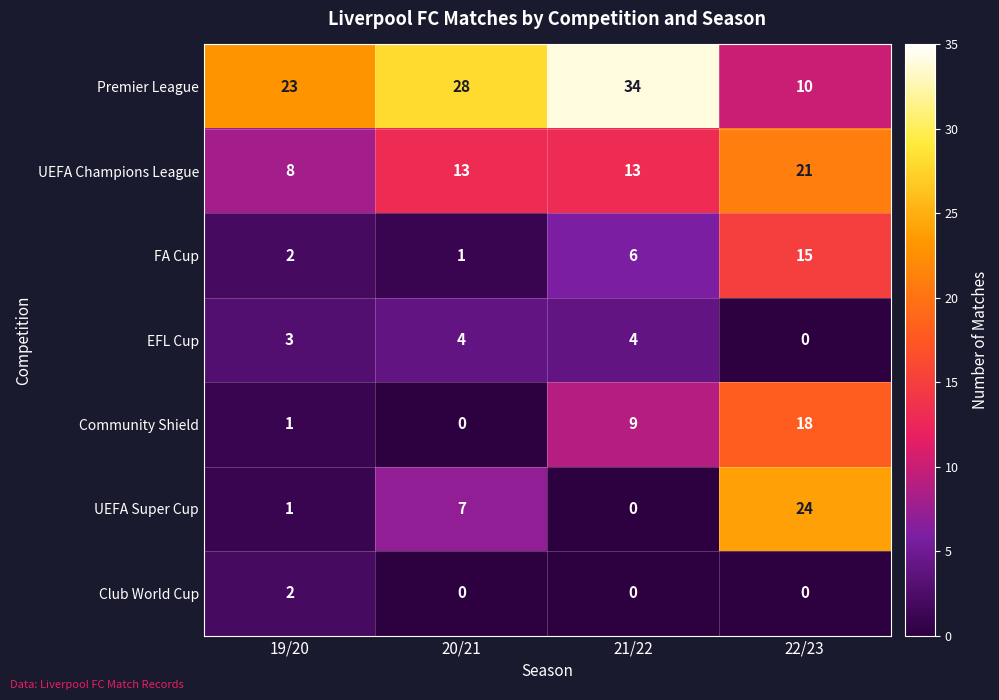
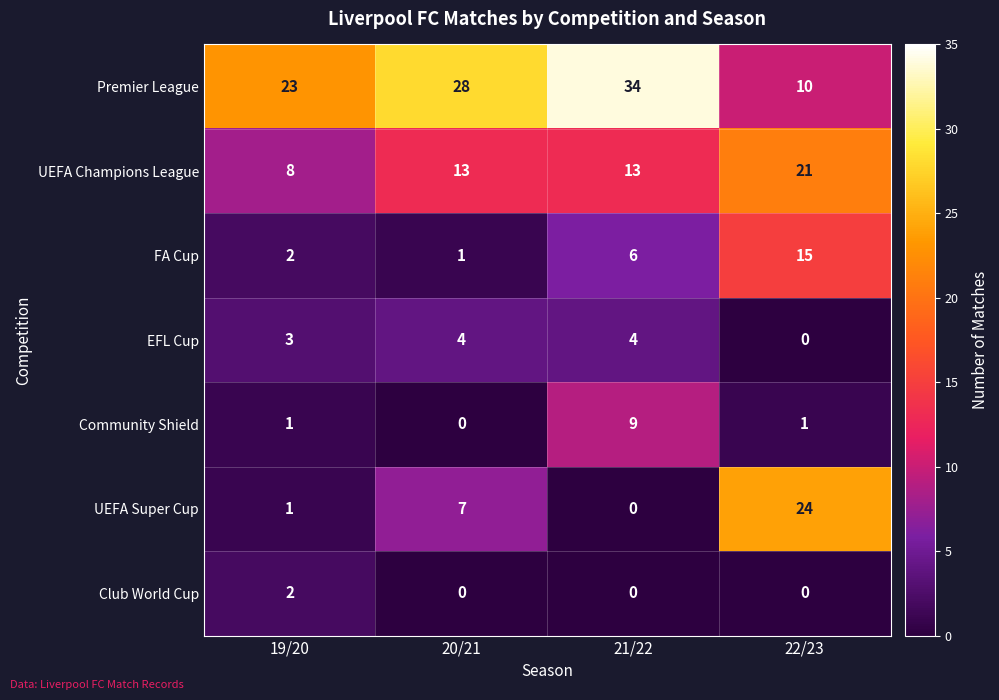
  {
    "Premier League": {
      "19/20": 23,
      "20/21": 28,
      "21/22": 34,
      "22/23": 10
    },
    "UEFA Champions League": {
      "19/20": 8,
      "20/21": 13,
      "21/22": 13,
      "22/23": 21
    },
    "FA Cup": {
      "19/20": 2,
      "20/21": 1,
      "21/22": 6,
      "22/23": 15
    },
    "EFL Cup": {
      "19/20": 3,
      "20/21": 4,
      "21/22": 4,
      "22/23": 0
    },
    "Community Shield": {
      "19/20": 1,
      "20/21": 0,
      "21/22": 9,
-     "22/23": 18
+     "22/23": 1
    },
    "UEFA Super Cup": {
      "19/20": 1,
      "20/21": 7,
      "21/22": 0,
      "22/23": 24
    },
    "Club World Cup": {
      "19/20": 2,
      "20/21": 0,
      "21/22": 0,
      "22/23": 0
    }
  }
